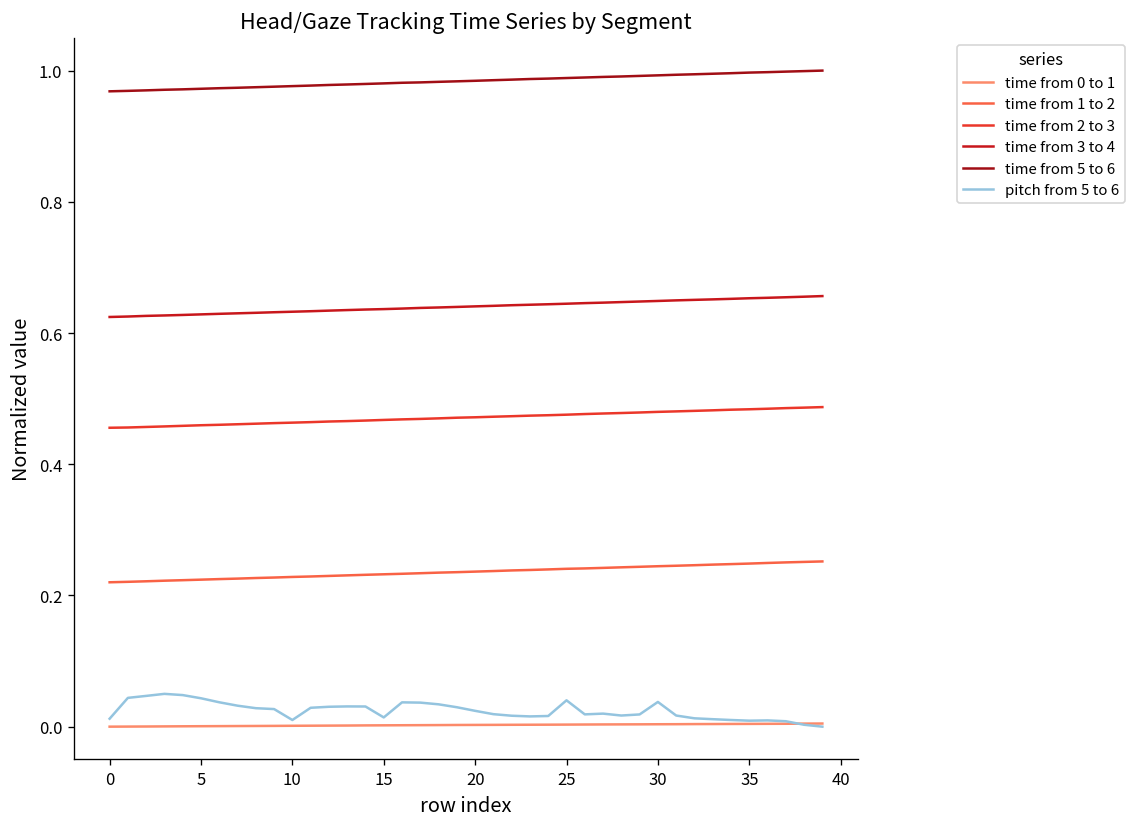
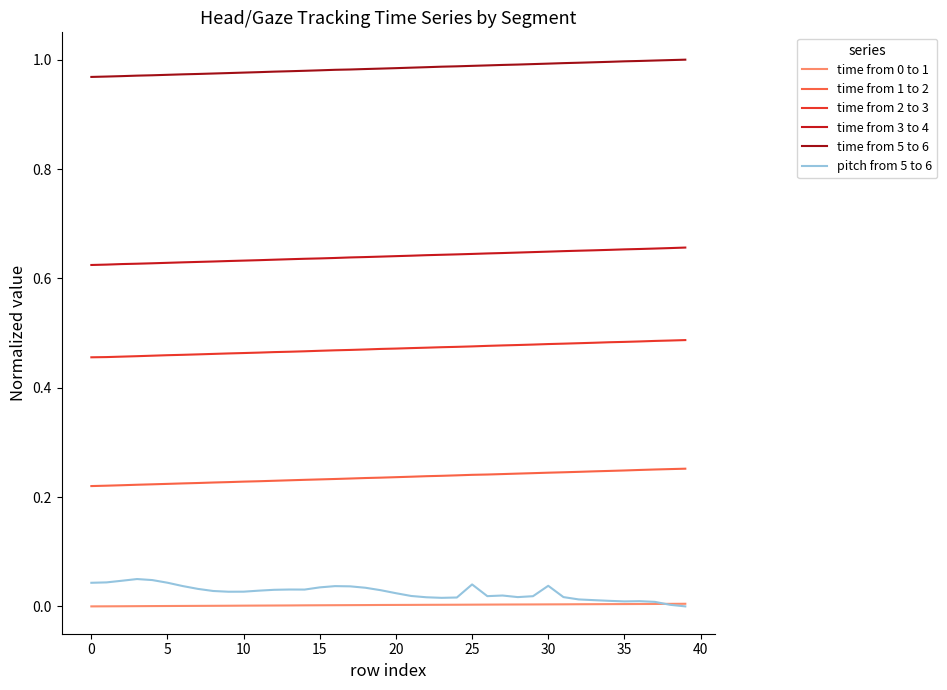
  {
    "pitch from 5 to 6": {
-     "0": 0.01,
+     "0": 0.04,
      "5": 0.04,
-     "10": 0.01,
-     "15": 0.01,
+     "10": 0.03,
+     "15": 0.03,
      "20": 0.02,
      "25": 0.04,
      "30": 0.04,
      "35": 0.01
    }
  }
